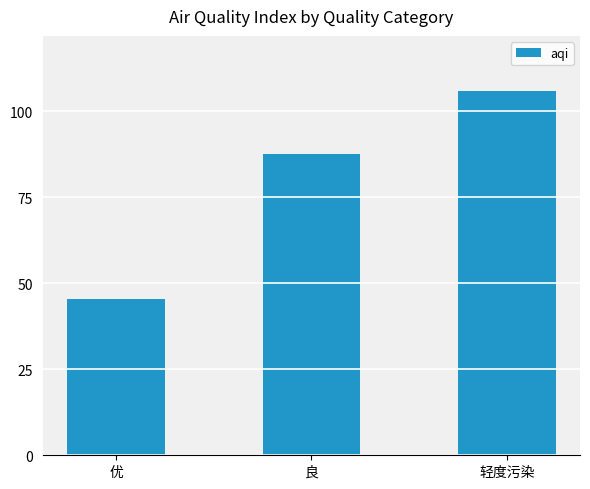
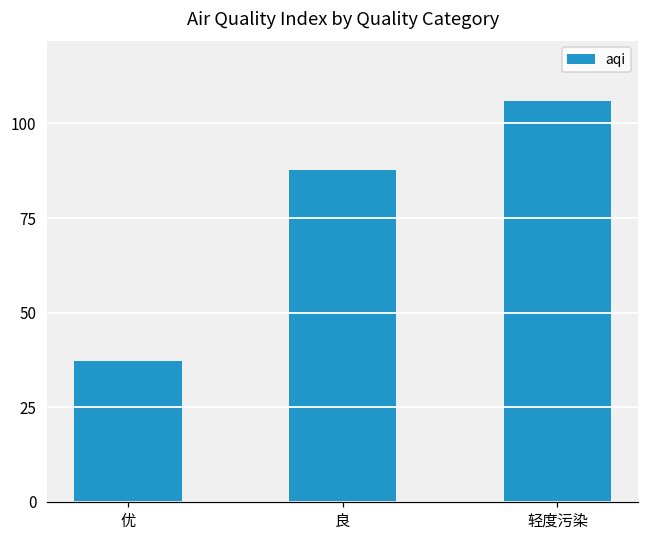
  {
-   "优": 45,
+   "优": 37,
    "良": 88,
    "轻度污染": 106
  }
